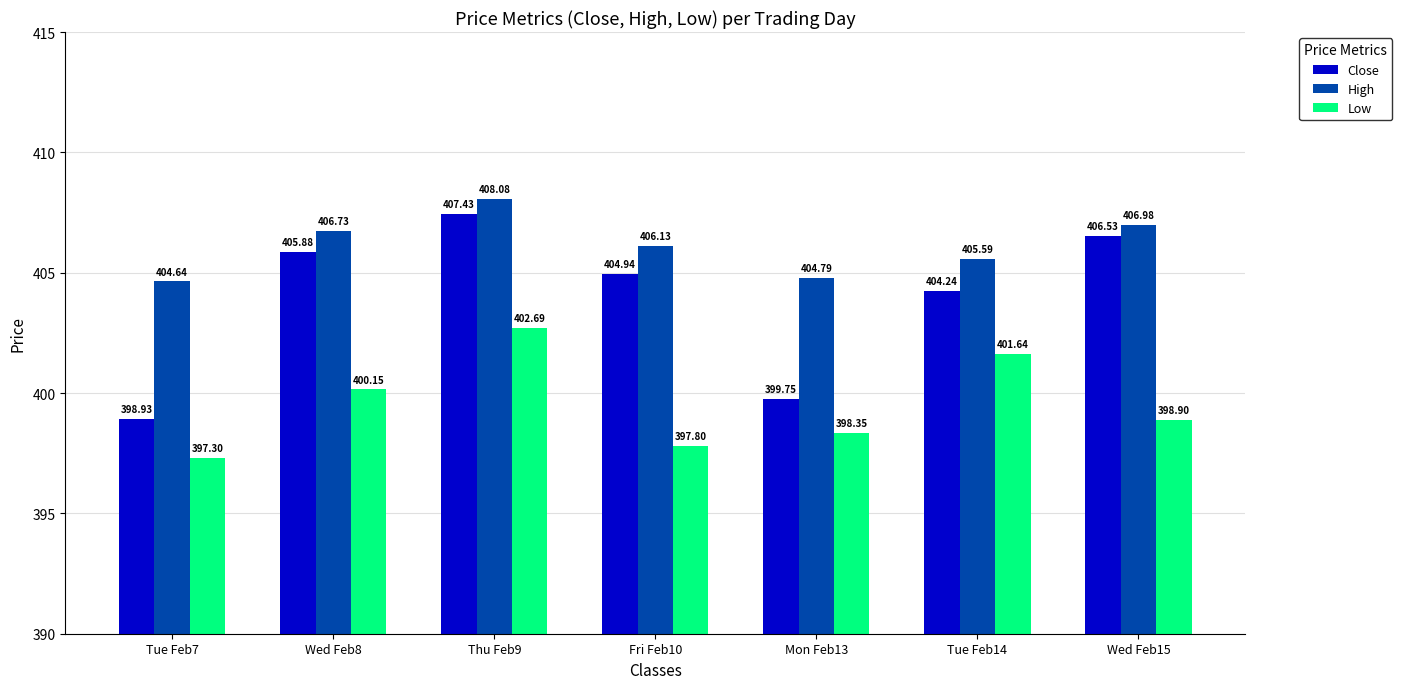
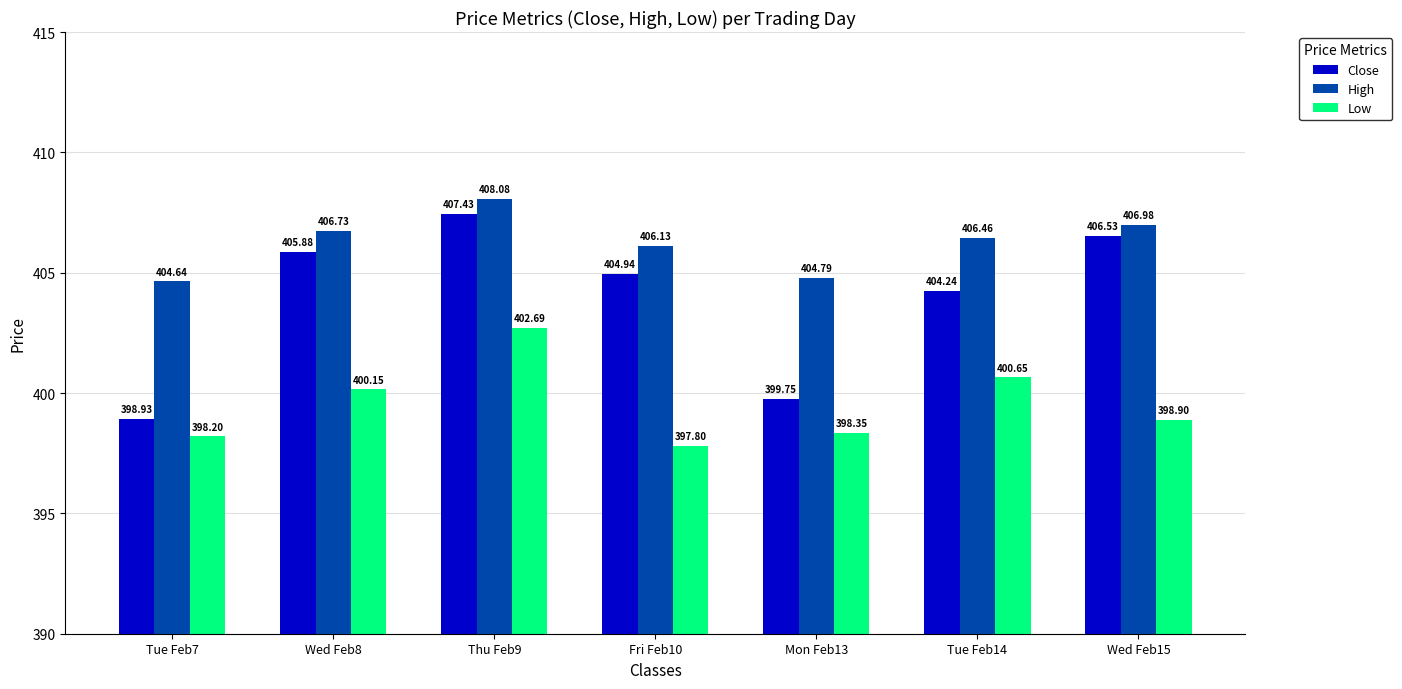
  {
    "Close": {
      "Tue Feb7": 398.93,
      "Wed Feb8": 405.88,
      "Thu Feb9": 407.43,
      "Fri Feb10": 404.94,
      "Mon Feb13": 399.75,
      "Tue Feb14": 404.24,
      "Wed Feb15": 406.53
    },
    "High": {
      "Tue Feb7": 404.64,
      "Wed Feb8": 406.73,
      "Thu Feb9": 408.08,
      "Fri Feb10": 406.13,
      "Mon Feb13": 404.79,
-     "Tue Feb14": 405.59,
+     "Tue Feb14": 406.46,
      "Wed Feb15": 406.98
    },
    "Low": {
-     "Tue Feb7": 397.30,
+     "Tue Feb7": 398.20,
      "Wed Feb8": 400.15,
      "Thu Feb9": 402.69,
      "Fri Feb10": 397.80,
      "Mon Feb13": 398.35,
-     "Tue Feb14": 401.64,
+     "Tue Feb14": 400.65,
      "Wed Feb15": 398.90
    }
  }
